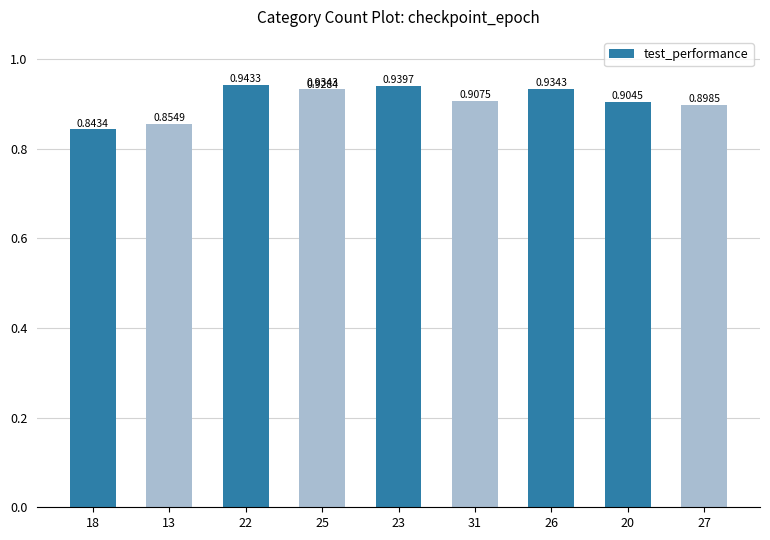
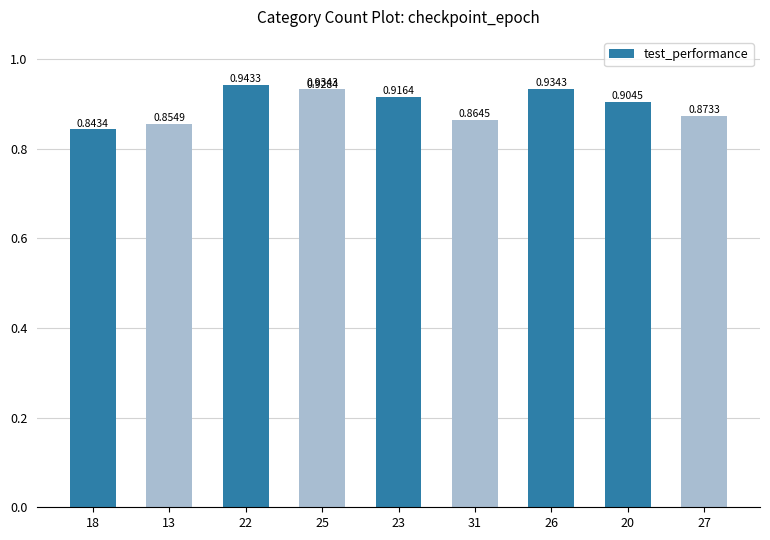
  {
    "18": 0.8434,
    "13": 0.8549,
    "22": 0.9433,
-   "23": 0.9397,
-   "31": 0.9075,
+   "23": 0.9164,
+   "31": 0.8645,
    "26": 0.9343,
    "20": 0.9045,
-   "27": 0.8985
+   "27": 0.8733
  }
